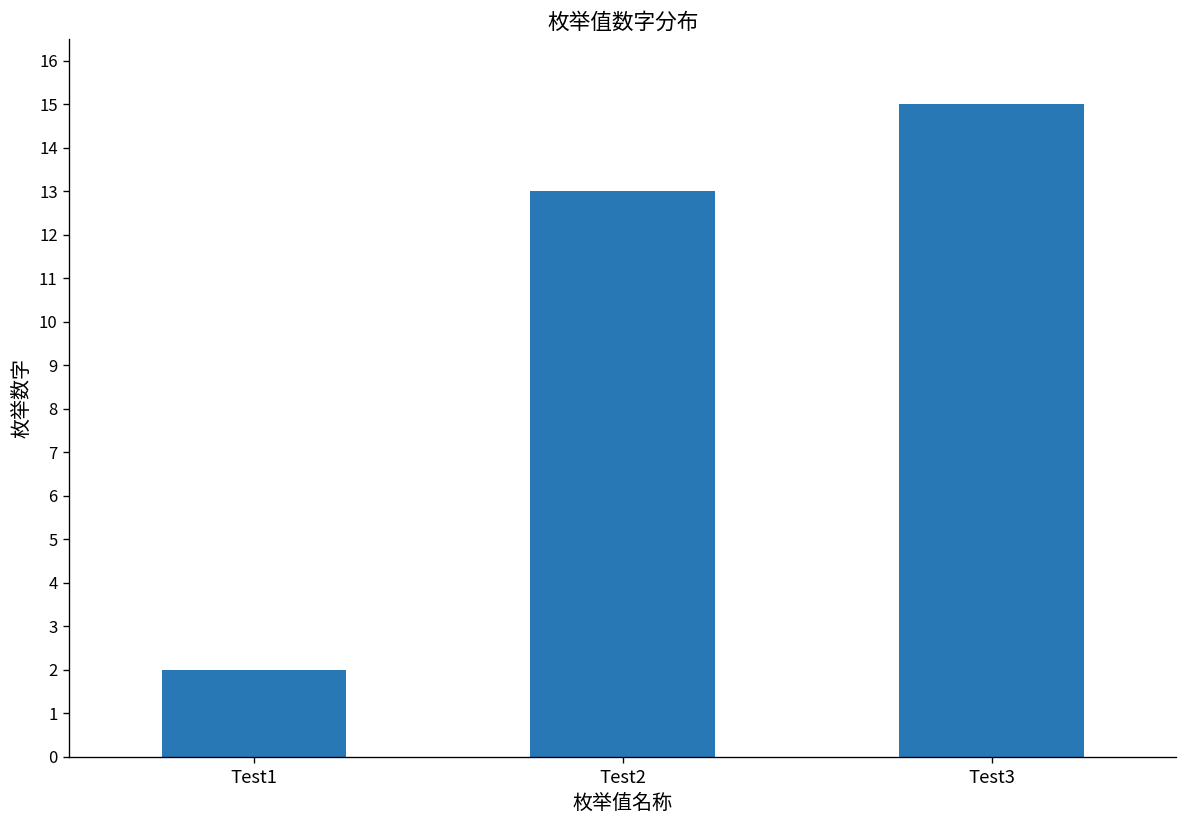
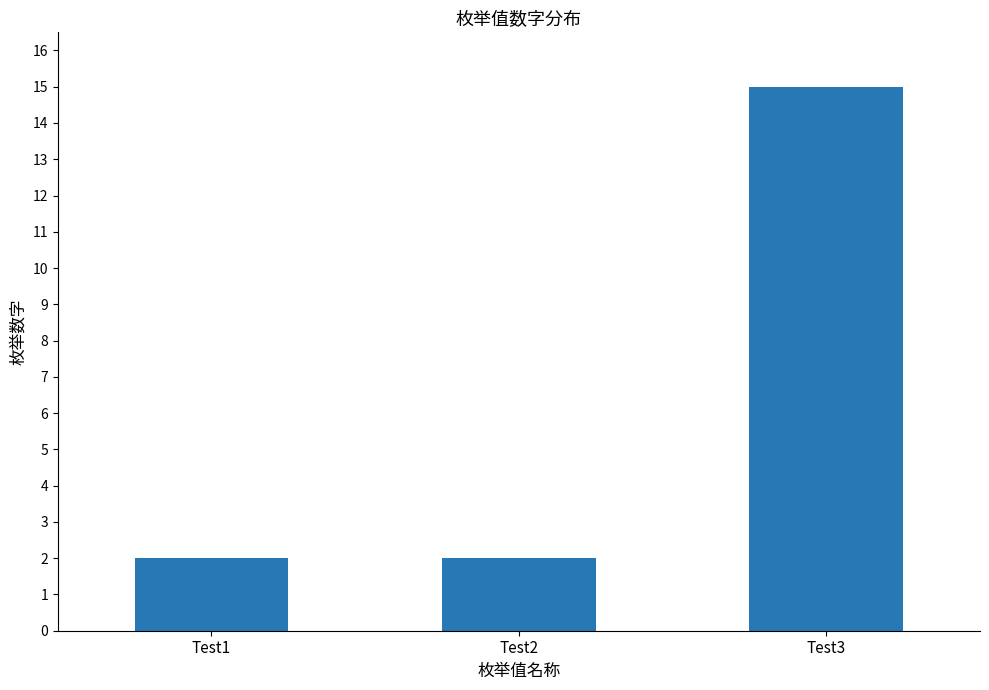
  {
    "Test1": 2,
-   "Test2": 13,
+   "Test2": 2,
    "Test3": 15
  }
